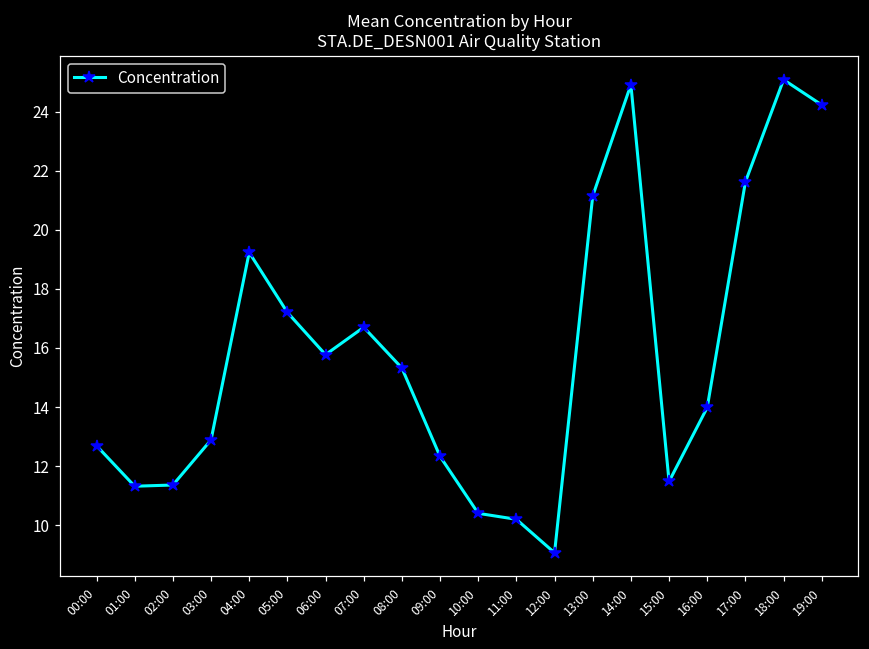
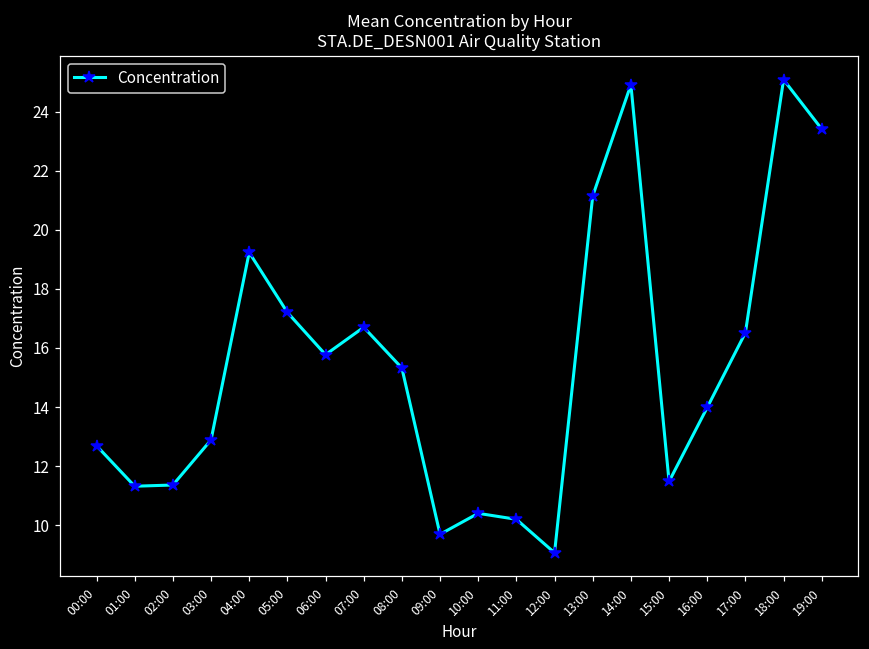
  {
    "00:00": 12.7,
    "01:00": 11.3,
    "02:00": 11.4,
    "03:00": 12.9,
    "04:00": 19.2,
    "05:00": 17.2,
    "06:00": 15.8,
    "07:00": 16.7,
    "08:00": 15.3,
-   "09:00": 12.3,
+   "09:00": 9.7,
    "10:00": 10.4,
    "11:00": 10.2,
    "12:00": 9.1,
    "13:00": 21.1,
    "14:00": 24.9,
    "15:00": 11.5,
    "16:00": 14.0,
-   "17:00": 21.6,
+   "17:00": 16.5,
    "18:00": 25.1,
-   "19:00": 24.2
+   "19:00": 23.4
  }
